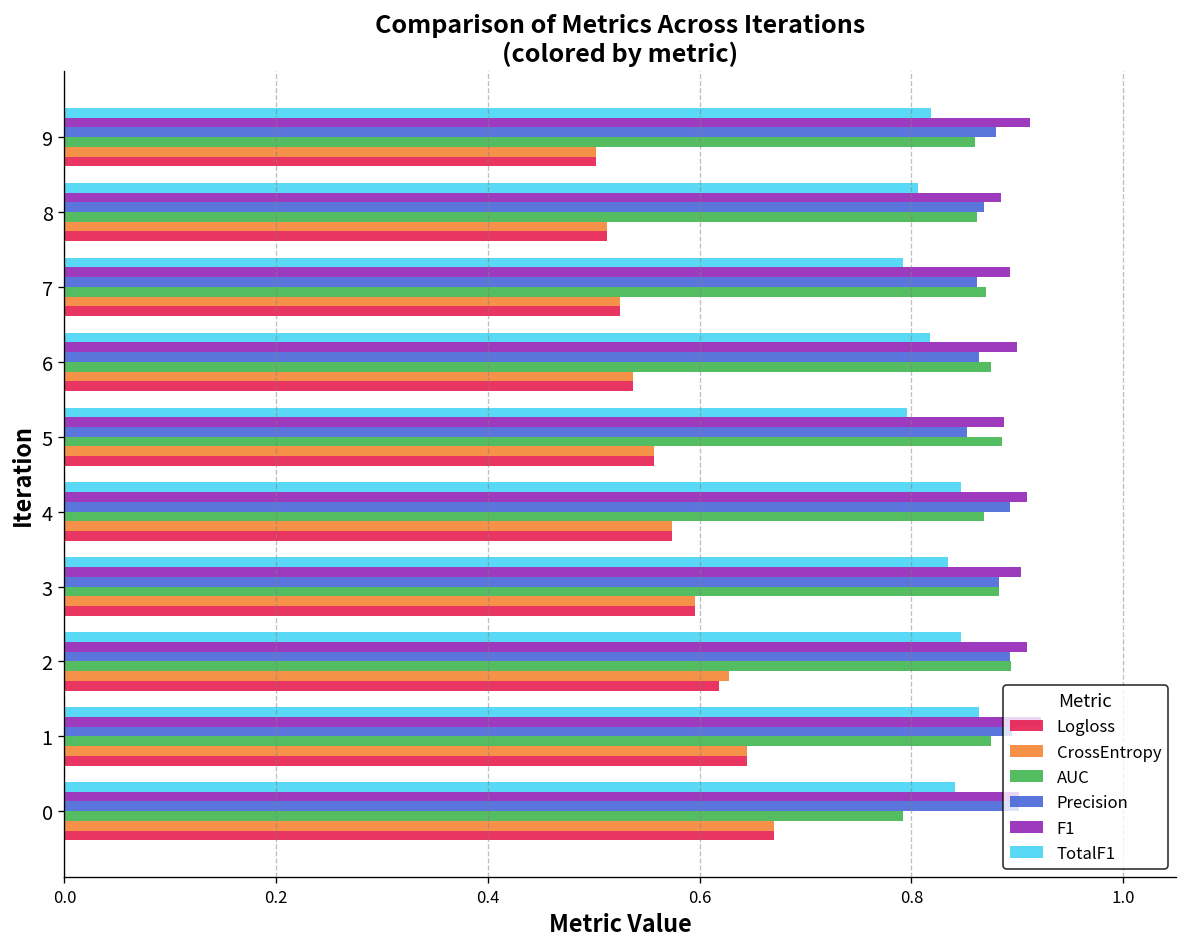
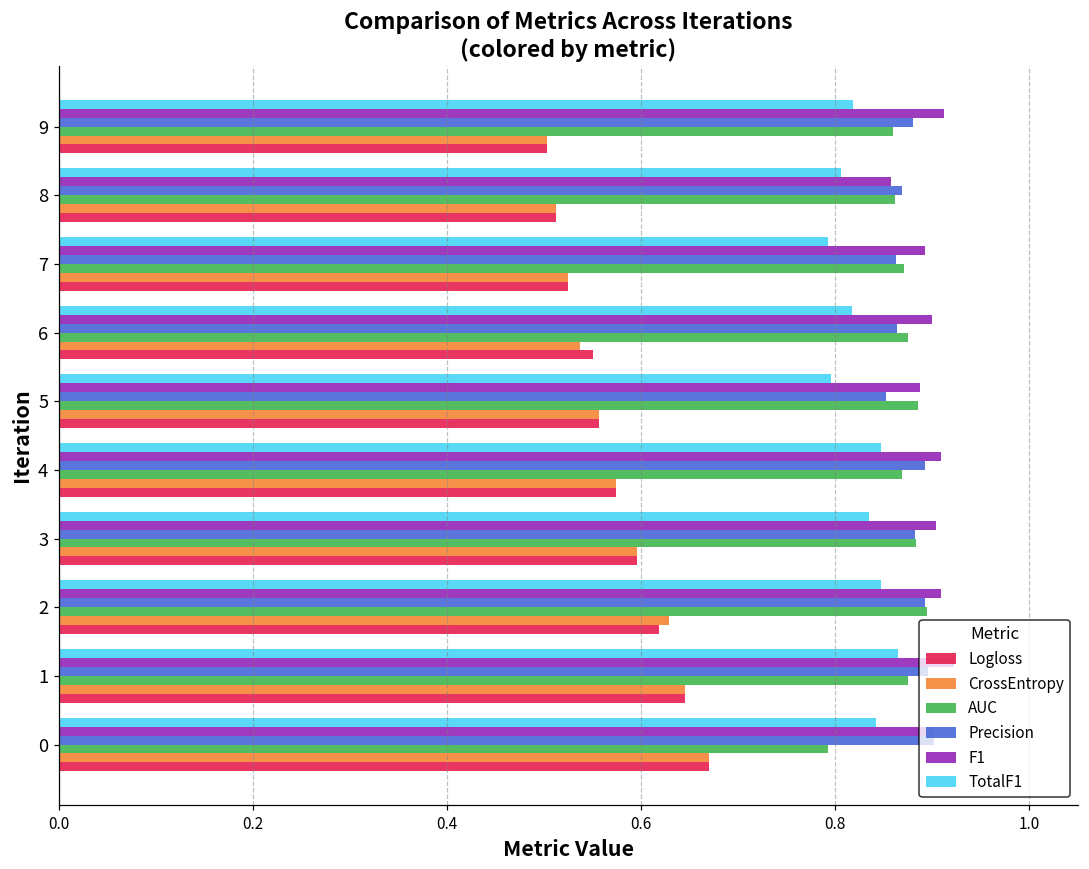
  {
    "Logloss": {
      "9": 0.50,
      "8": 0.51,
      "7": 0.52,
-     "6": 0.54,
+     "6": 0.55,
      "5": 0.56,
      "4": 0.57,
      "3": 0.60,
      "2": 0.62,
      "1": 0.64,
      "0": 0.67
    },
    "CrossEntropy": {
      "9": 0.50,
      "8": 0.51,
      "7": 0.52,
      "6": 0.54,
      "5": 0.56,
      "4": 0.57,
      "3": 0.60,
      "2": 0.63,
      "1": 0.64,
      "0": 0.67
    },
    "AUC": {
      "9": 0.86,
      "8": 0.86,
      "7": 0.87,
      "6": 0.88,
      "5": 0.89,
      "4": 0.87,
      "3": 0.88,
      "2": 0.89,
      "1": 0.88,
      "0": 0.79
    },
    "Precision": {
      "9": 0.88,
      "8": 0.87,
      "7": 0.86,
      "6": 0.86,
      "5": 0.85,
      "4": 0.89,
      "3": 0.88,
      "2": 0.89
    },
    "F1": {
      "9": 0.91,
-     "8": 0.88,
+     "8": 0.86,
      "7": 0.89,
      "6": 0.90,
      "5": 0.89,
      "4": 0.91,
      "3": 0.90,
      "2": 0.91
    },
    "TotalF1": {
      "9": 0.82,
      "8": 0.81,
      "7": 0.79,
      "6": 0.82,
      "5": 0.80,
      "4": 0.85,
      "3": 0.83,
      "2": 0.85,
      "1": 0.86,
      "0": 0.84
    }
  }
